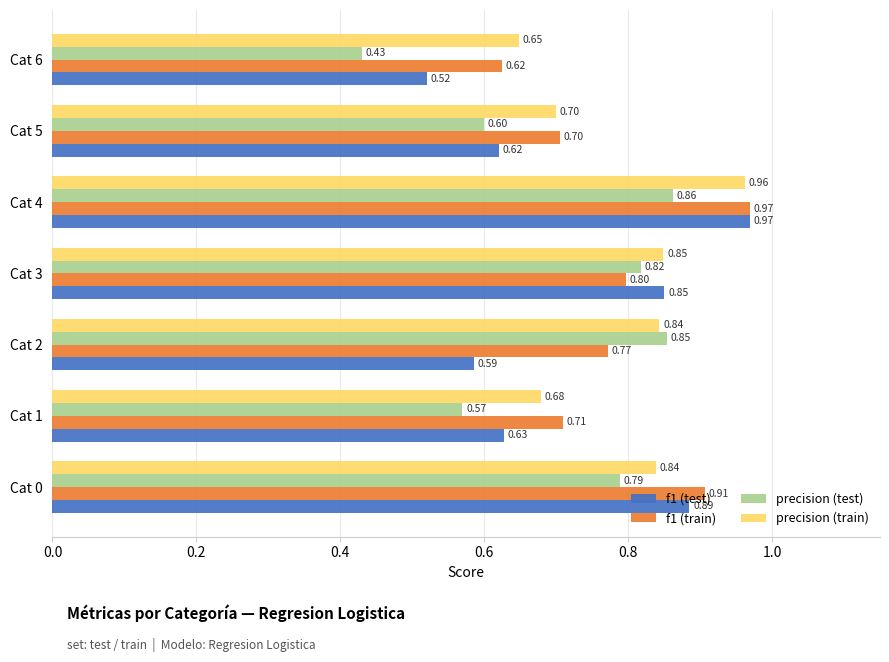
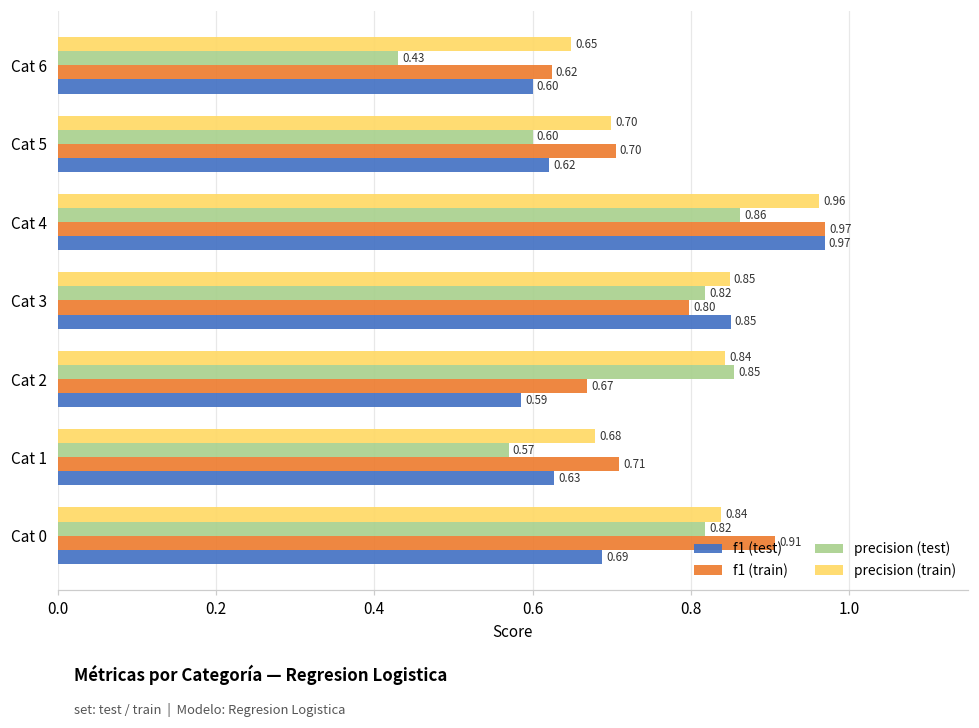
  {
    "f1 (test)": {
-     "Cat 6": 0.52,
+     "Cat 6": 0.60,
      "Cat 5": 0.62,
      "Cat 4": 0.97,
      "Cat 3": 0.85,
      "Cat 2": 0.59,
      "Cat 1": 0.63,
-     "Cat 0": 0.89
+     "Cat 0": 0.69
    },
    "f1 (train)": {
      "Cat 6": 0.62,
      "Cat 5": 0.70,
      "Cat 4": 0.97,
      "Cat 3": 0.80,
-     "Cat 2": 0.77,
+     "Cat 2": 0.67,
      "Cat 1": 0.71,
      "Cat 0": 0.91
    },
    "precision (test)": {
      "Cat 6": 0.43,
      "Cat 5": 0.60,
      "Cat 4": 0.86,
      "Cat 3": 0.82,
      "Cat 2": 0.85,
      "Cat 1": 0.57,
-     "Cat 0": 0.79
+     "Cat 0": 0.82
    },
    "precision (train)": {
      "Cat 6": 0.65,
      "Cat 5": 0.70,
      "Cat 4": 0.96,
      "Cat 3": 0.85,
      "Cat 2": 0.84,
      "Cat 1": 0.68,
      "Cat 0": 0.84
    }
  }
